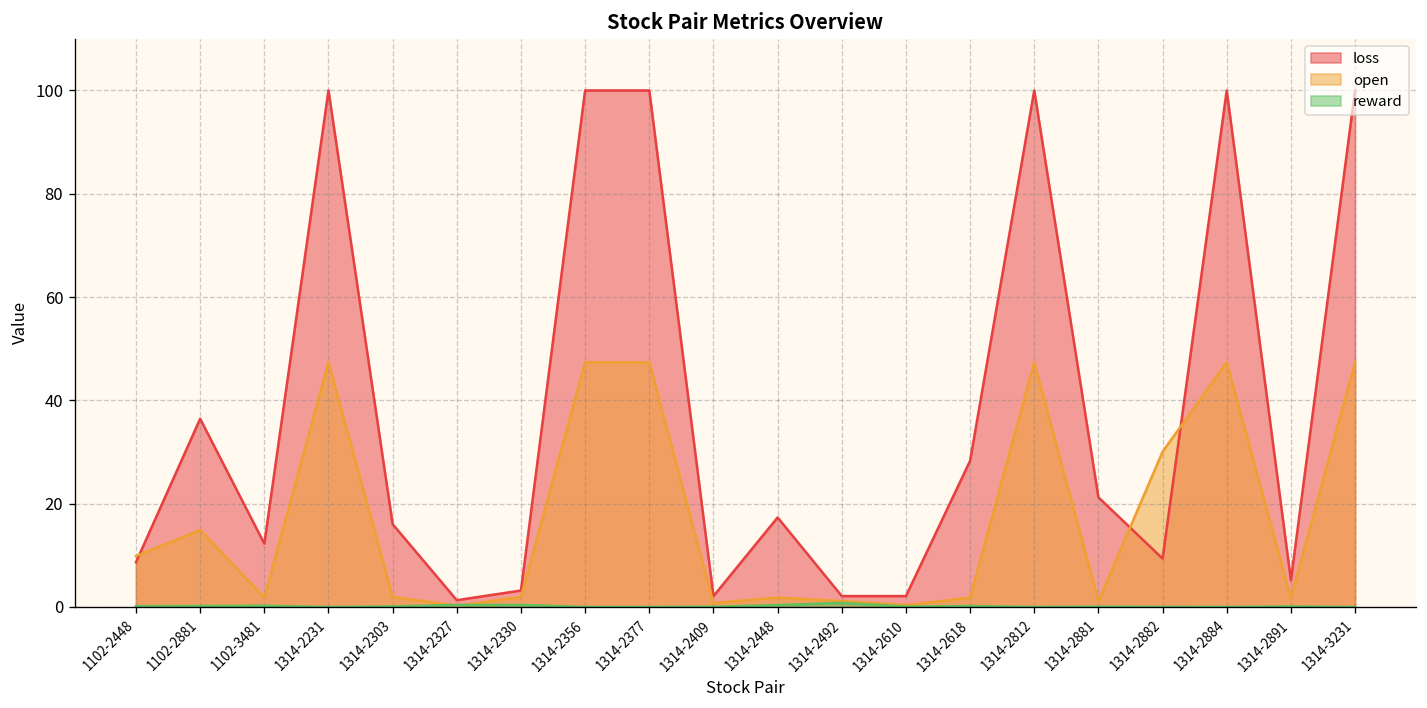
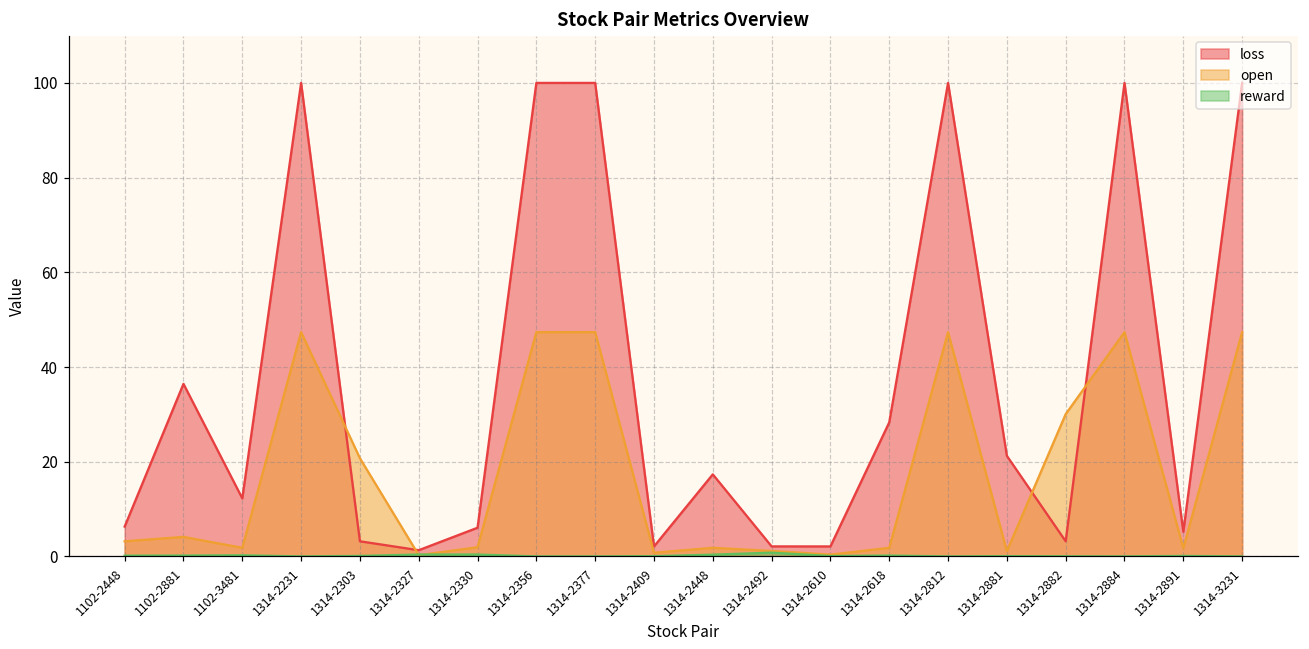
  {
    "loss": {
-     "1102-2448": 9,
+     "1102-2448": 6,
      "1102-2881": 36,
      "1102-3481": 12,
      "1314-2231": 100,
-     "1314-2303": 16,
+     "1314-2303": 3,
      "1314-2327": 1,
-     "1314-2330": 3,
+     "1314-2330": 6,
      "1314-2356": 100,
      "1314-2377": 100,
      "1314-2409": 2,
      "1314-2448": 17,
      "1314-2492": 2,
      "1314-2610": 2,
      "1314-2618": 28,
      "1314-2812": 100,
      "1314-2881": 21,
-     "1314-2882": 9,
+     "1314-2882": 3,
      "1314-2884": 100,
      "1314-2891": 5
    },
    "open": {
-     "1102-2448": 10,
-     "1102-2881": 15,
+     "1102-2448": 3,
+     "1102-2881": 4,
      "1102-3481": 2,
      "1314-2231": 47,
-     "1314-2303": 2,
+     "1314-2303": 21,
      "1314-2330": 2,
      "1314-2356": 47,
      "1314-2377": 47,
      "1314-2409": 1,
      "1314-2448": 2,
      "1314-2618": 2,
      "1314-2812": 47,
      "1314-2881": 1,
      "1314-2882": 30,
      "1314-2884": 47,
      "1314-2891": 2,
      "1314-3231": 47
    },
    "reward": {
      "1102-2448": 0,
      "1102-2881": 0,
      "1102-3481": 0,
      "1314-2231": 0,
      "1314-2303": 0,
      "1314-2330": 0,
      "1314-2356": 0,
      "1314-2377": 0,
      "1314-2409": 0,
      "1314-2448": 0,
      "1314-2618": 0,
      "1314-2812": 0,
      "1314-2881": 0,
      "1314-2882": 0,
      "1314-2884": 0,
      "1314-2891": 0,
      "1314-3231": 0
    }
  }
